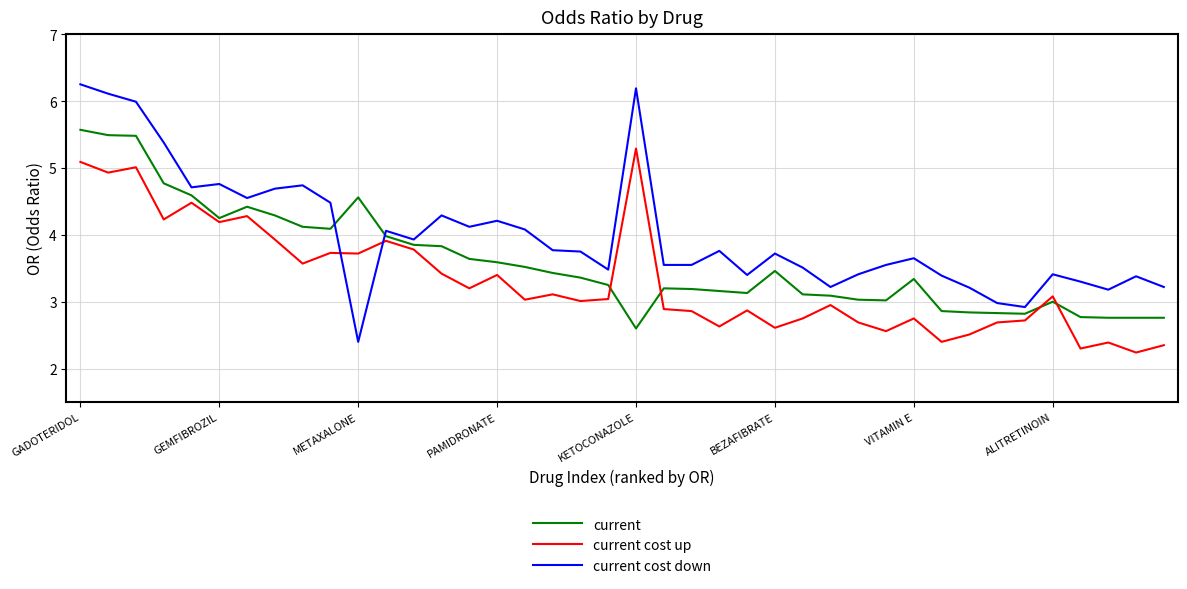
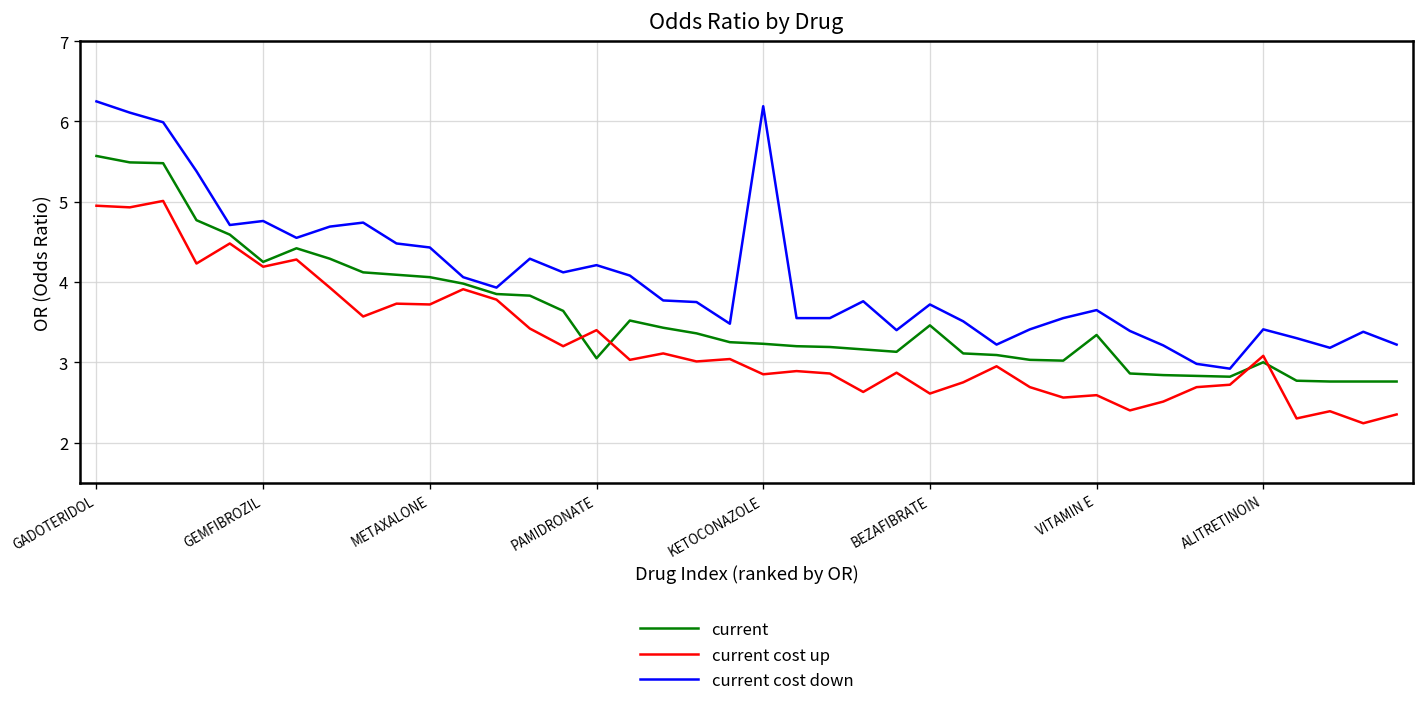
  {
    "current": {
      "GADOTERIDOL": 5.6,
      "GEMFIBROZIL": 4.3,
-     "METAXALONE": 4.6,
-     "PAMIDRONATE": 3.6,
-     "KETOCONAZOLE": 2.6,
+     "METAXALONE": 4.1,
+     "PAMIDRONATE": 3.1,
+     "KETOCONAZOLE": 3.2,
      "BEZAFIBRATE": 3.5,
      "VITAMIN E": 3.3,
      "ALITRETINOIN": 3.0
    },
    "current cost up": {
-     "GADOTERIDOL": 5.1,
+     "GADOTERIDOL": 5.0,
      "GEMFIBROZIL": 4.2,
      "METAXALONE": 3.7,
      "PAMIDRONATE": 3.4,
-     "KETOCONAZOLE": 5.3,
+     "KETOCONAZOLE": 2.9,
      "BEZAFIBRATE": 2.6,
-     "VITAMIN E": 2.8,
+     "VITAMIN E": 2.6,
      "ALITRETINOIN": 3.1
    },
    "current cost down": {
      "GADOTERIDOL": 6.3,
      "GEMFIBROZIL": 4.8,
-     "METAXALONE": 2.4,
+     "METAXALONE": 4.4,
      "PAMIDRONATE": 4.2,
      "KETOCONAZOLE": 6.2,
      "BEZAFIBRATE": 3.7,
      "VITAMIN E": 3.7,
      "ALITRETINOIN": 3.4
    }
  }
